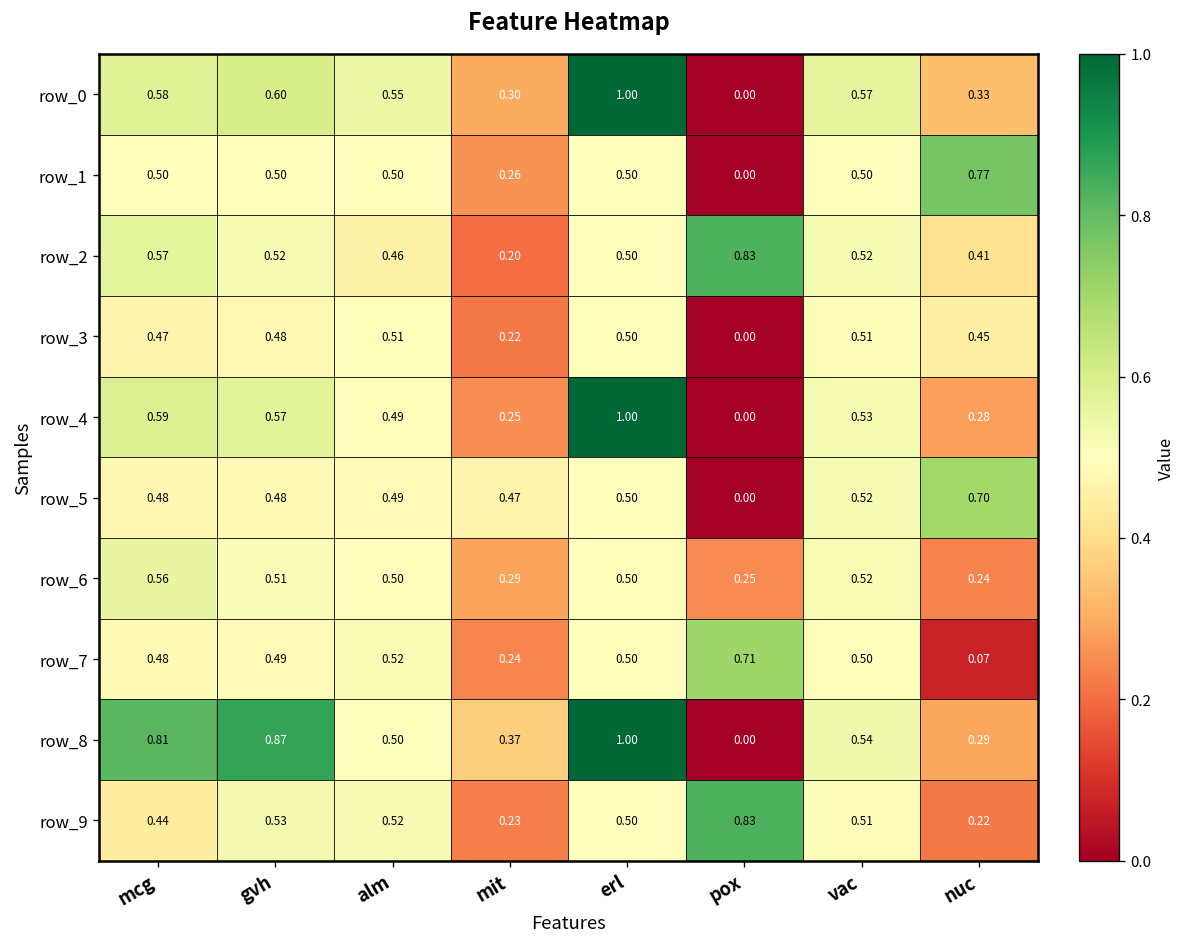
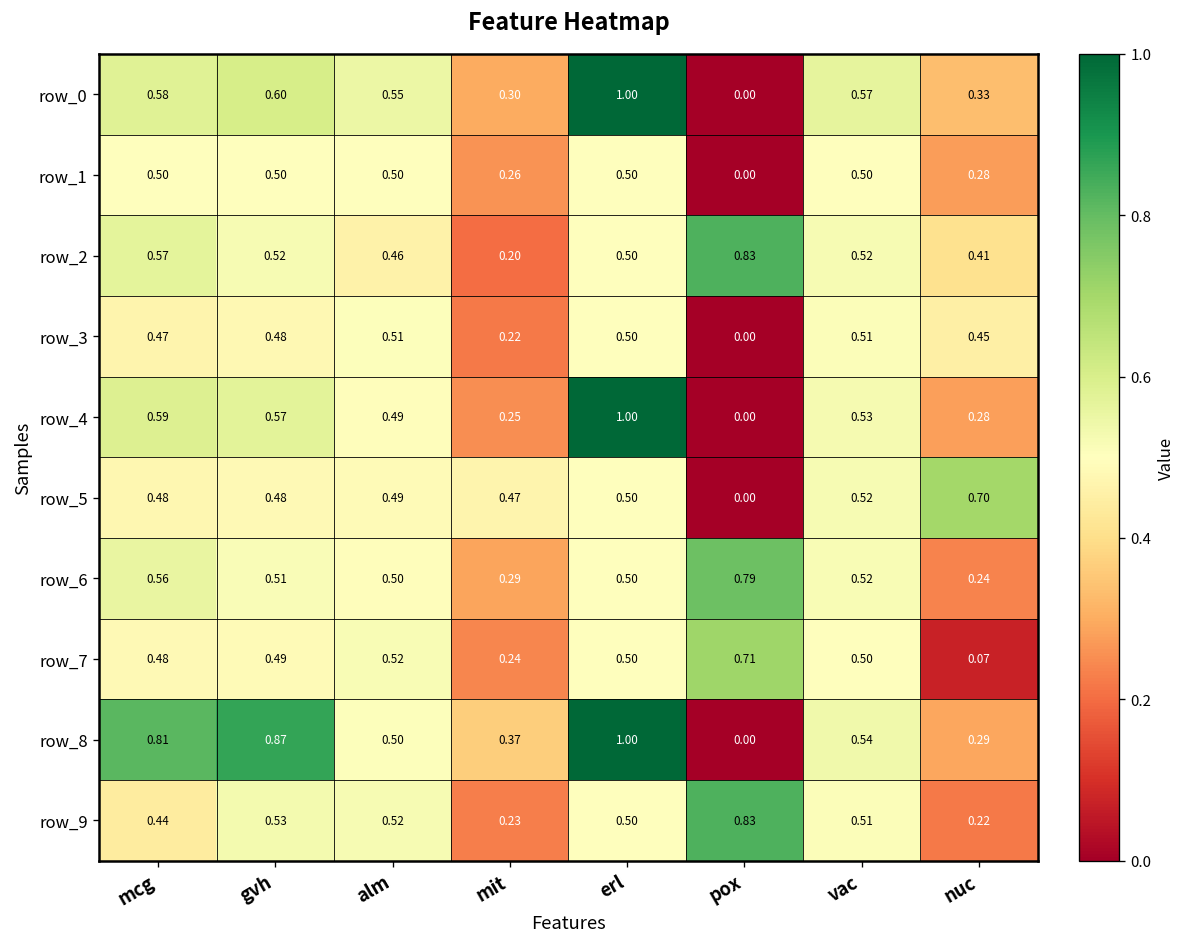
  {
    "row_0": {
      "mcg": 0.58,
      "gvh": 0.60,
      "alm": 0.55,
      "mit": 0.30,
      "erl": 1.00,
      "pox": 0.00,
      "vac": 0.57,
      "nuc": 0.33
    },
    "row_1": {
      "mcg": 0.50,
      "gvh": 0.50,
      "alm": 0.50,
      "mit": 0.26,
      "erl": 0.50,
      "pox": 0.00,
      "vac": 0.50,
-     "nuc": 0.77
+     "nuc": 0.28
    },
    "row_2": {
      "mcg": 0.57,
      "gvh": 0.52,
      "alm": 0.46,
      "mit": 0.20,
      "erl": 0.50,
      "pox": 0.83,
      "vac": 0.52,
      "nuc": 0.41
    },
    "row_3": {
      "mcg": 0.47,
      "gvh": 0.48,
      "alm": 0.51,
      "mit": 0.22,
      "erl": 0.50,
      "pox": 0.00,
      "vac": 0.51,
      "nuc": 0.45
    },
    "row_4": {
      "mcg": 0.59,
      "gvh": 0.57,
      "alm": 0.49,
      "mit": 0.25,
      "erl": 1.00,
      "pox": 0.00,
      "vac": 0.53,
      "nuc": 0.28
    },
    "row_5": {
      "mcg": 0.48,
      "gvh": 0.48,
      "alm": 0.49,
      "mit": 0.47,
      "erl": 0.50,
      "pox": 0.00,
      "vac": 0.52,
      "nuc": 0.70
    },
    "row_6": {
      "mcg": 0.56,
      "gvh": 0.51,
      "alm": 0.50,
      "mit": 0.29,
      "erl": 0.50,
-     "pox": 0.25,
+     "pox": 0.79,
      "vac": 0.52,
      "nuc": 0.24
    },
    "row_7": {
      "mcg": 0.48,
      "gvh": 0.49,
      "alm": 0.52,
      "mit": 0.24,
      "erl": 0.50,
      "pox": 0.71,
      "vac": 0.50,
      "nuc": 0.07
    },
    "row_8": {
      "mcg": 0.81,
      "gvh": 0.87,
      "alm": 0.50,
      "mit": 0.37,
      "erl": 1.00,
      "pox": 0.00,
      "vac": 0.54,
      "nuc": 0.29
    },
    "row_9": {
      "mcg": 0.44,
      "gvh": 0.53,
      "alm": 0.52,
      "mit": 0.23,
      "erl": 0.50,
      "pox": 0.83,
      "vac": 0.51,
      "nuc": 0.22
    }
  }
